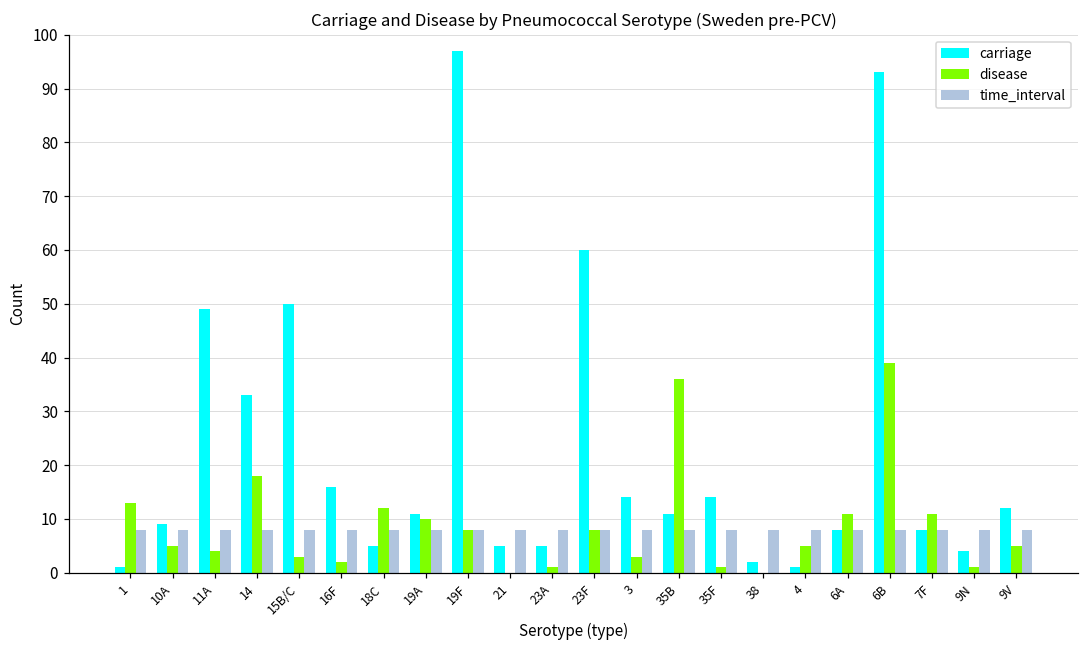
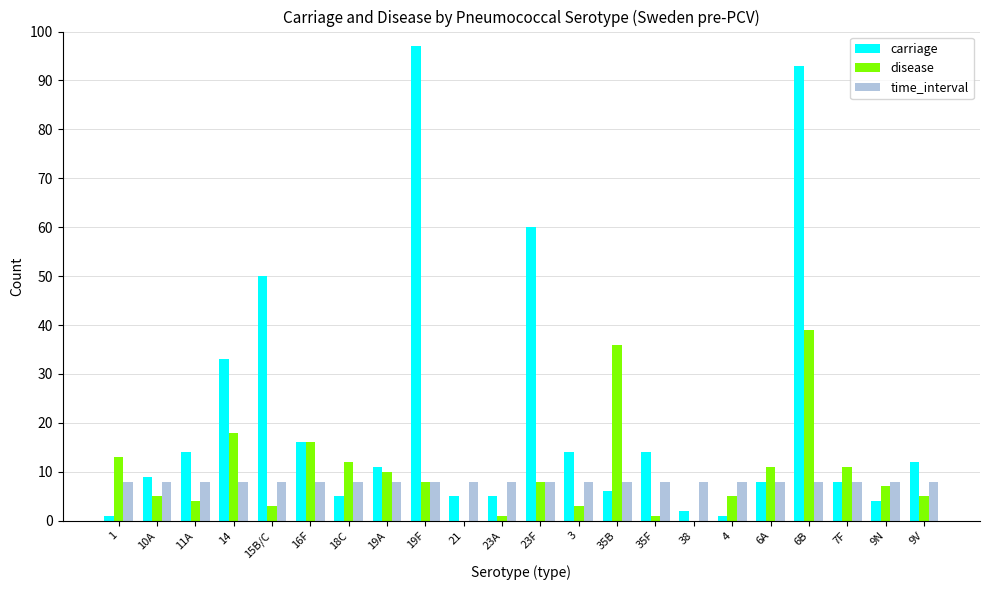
  {
    "carriage": {
      "1": 1,
      "10A": 9,
-     "11A": 49,
+     "11A": 14,
      "14": 33,
      "15B/C": 50,
      "16F": 16,
      "18C": 5,
      "19A": 11,
      "19F": 97,
      "21": 5,
      "23A": 5,
      "23F": 60,
      "3": 14,
-     "35B": 11,
+     "35B": 6,
      "35F": 14,
      "38": 2,
      "4": 1,
      "6A": 8,
      "6B": 93,
      "7F": 8,
      "9N": 4,
      "9V": 12
    },
    "disease": {
      "1": 13,
      "10A": 5,
      "11A": 4,
      "14": 18,
      "15B/C": 3,
-     "16F": 2,
+     "16F": 16,
      "18C": 12,
      "19A": 10,
      "19F": 8,
      "21": 0,
      "23A": 1,
      "23F": 8,
      "3": 3,
      "35B": 36,
      "35F": 1,
      "38": 0,
      "4": 5,
      "6A": 11,
      "6B": 39,
      "7F": 11,
-     "9N": 1,
+     "9N": 7,
      "9V": 5
    },
    "time_interval": {
      "1": 8,
      "10A": 8,
      "11A": 8,
      "14": 8,
      "15B/C": 8,
      "16F": 8,
      "18C": 8,
      "19A": 8,
      "19F": 8,
      "21": 8,
      "23A": 8,
      "23F": 8,
      "3": 8,
      "35B": 8,
      "35F": 8,
      "38": 8,
      "4": 8,
      "6A": 8,
      "6B": 8,
      "7F": 8,
      "9N": 8,
      "9V": 8
    }
  }
